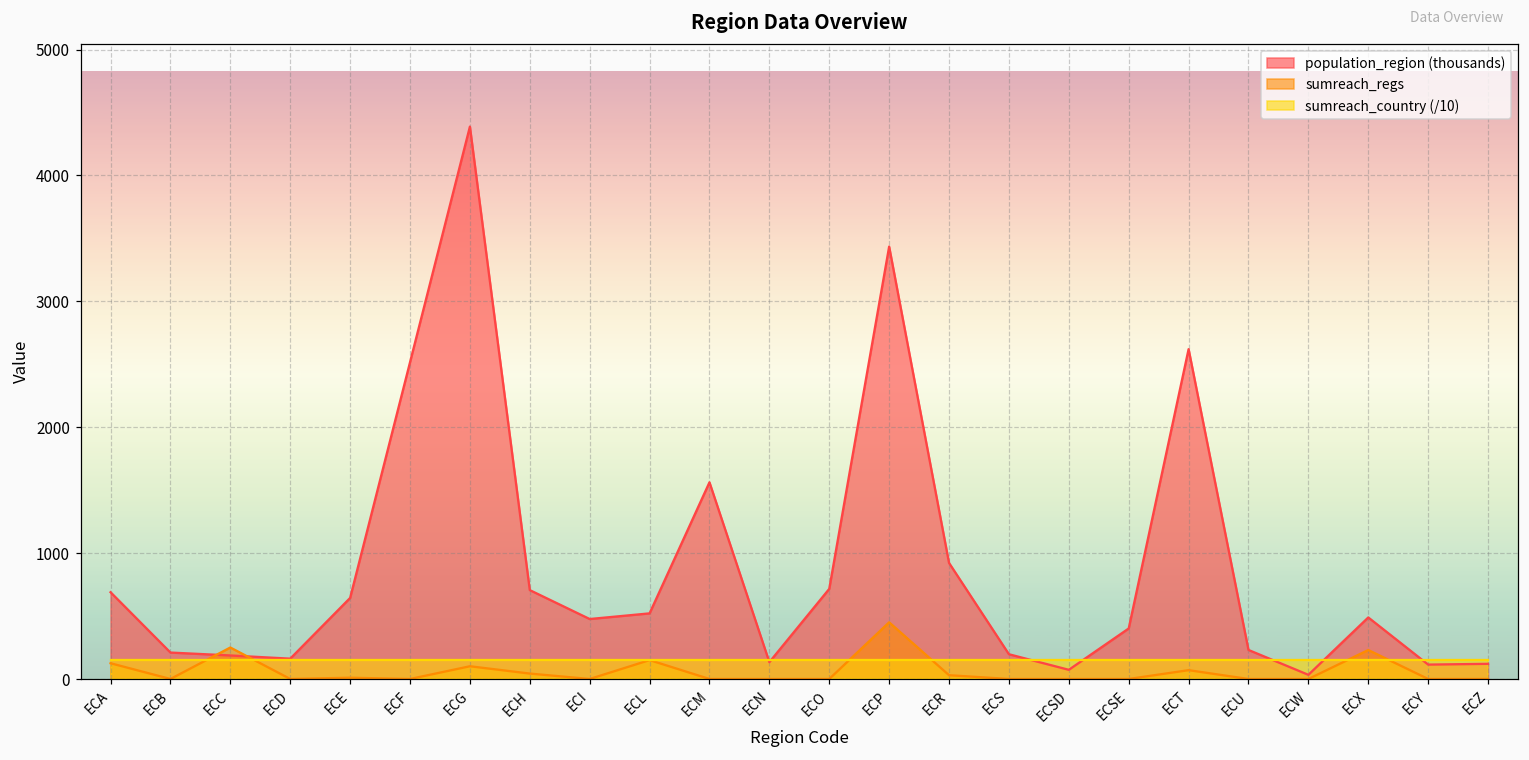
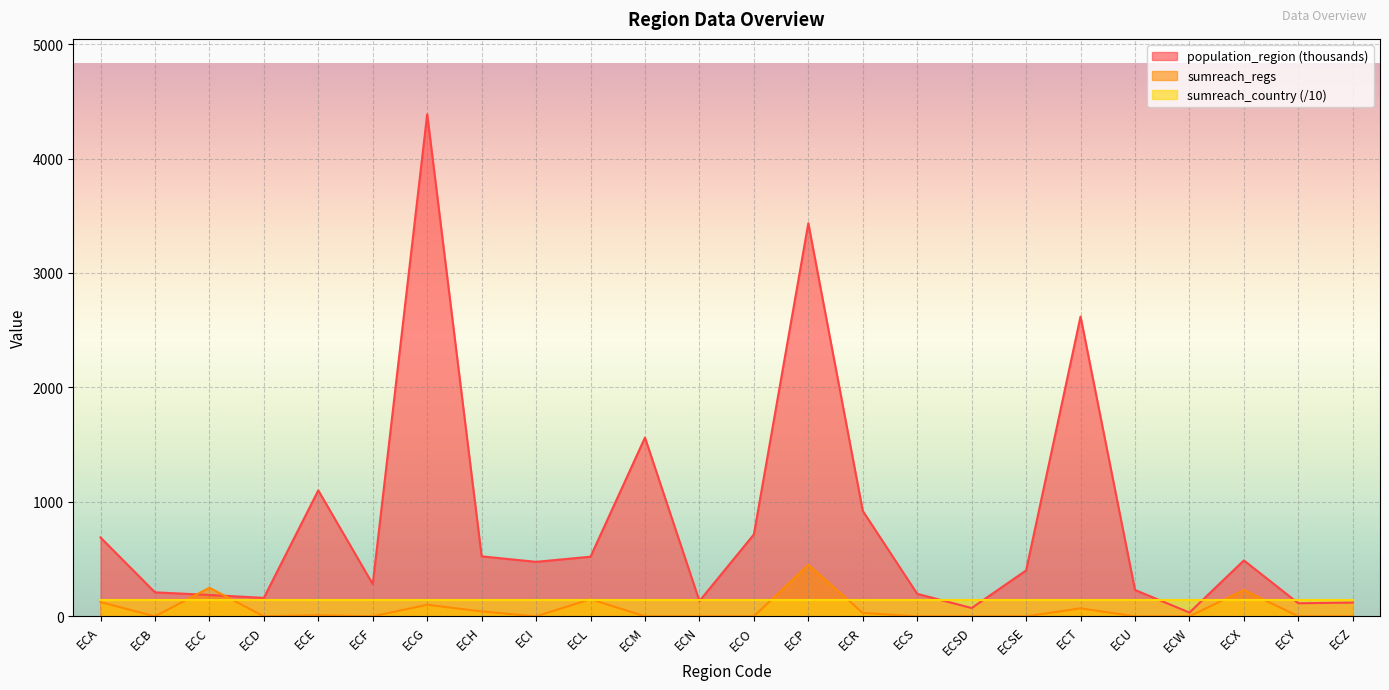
  {
    "population_region (thousands)": {
      "ECA": 690,
      "ECB": 210,
      "ECC": 190,
-     "ECE": 640,
-     "ECF": 2520,
+     "ECE": 1100,
+     "ECF": 280,
      "ECG": 4390,
-     "ECH": 710,
+     "ECH": 520,
      "ECI": 480,
      "ECL": 520,
      "ECM": 1560,
      "ECO": 720,
      "ECP": 3430,
      "ECR": 920,
      "ECS": 200,
      "ECSD": 70,
      "ECSE": 400,
      "ECT": 2620,
      "ECU": 230,
      "ECW": 30,
      "ECX": 490,
      "ECY": 110,
      "ECZ": 120
    },
    "sumreach_regs": {
      "ECB": 0,
      "ECC": 250,
      "ECD": 0,
      "ECE": 10,
      "ECF": 0,
      "ECG": 100,
      "ECH": 40,
      "ECI": 0,
      "ECM": 0,
      "ECN": 0,
      "ECO": 0,
      "ECP": 450,
      "ECR": 30,
      "ECS": 0,
      "ECSD": 0,
      "ECSE": 0,
      "ECT": 70,
      "ECU": 0,
      "ECW": 0,
      "ECX": 230,
      "ECY": 0,
      "ECZ": 0
    },
    "sumreach_country (/10)": {
      "ECB": 150,
      "ECC": 150,
      "ECE": 150,
      "ECF": 150,
      "ECG": 150,
      "ECH": 150,
      "ECI": 150,
      "ECM": 150,
      "ECO": 150,
      "ECP": 150,
      "ECR": 150,
      "ECS": 150,
      "ECSD": 150,
      "ECSE": 150,
      "ECT": 150,
      "ECU": 150,
      "ECW": 150,
      "ECX": 150,
      "ECY": 150,
      "ECZ": 150
    }
  }
